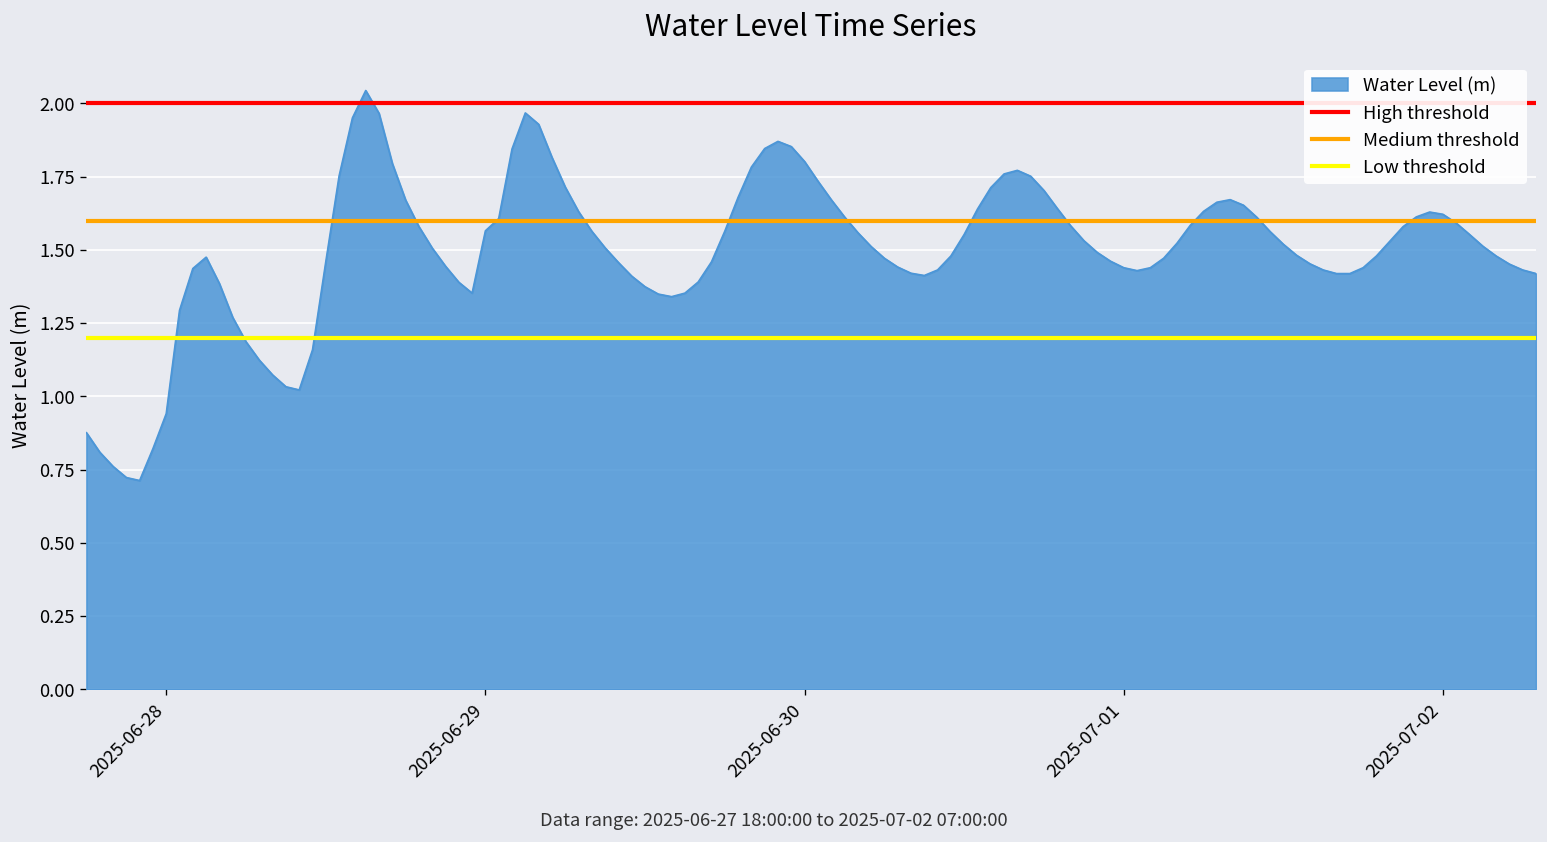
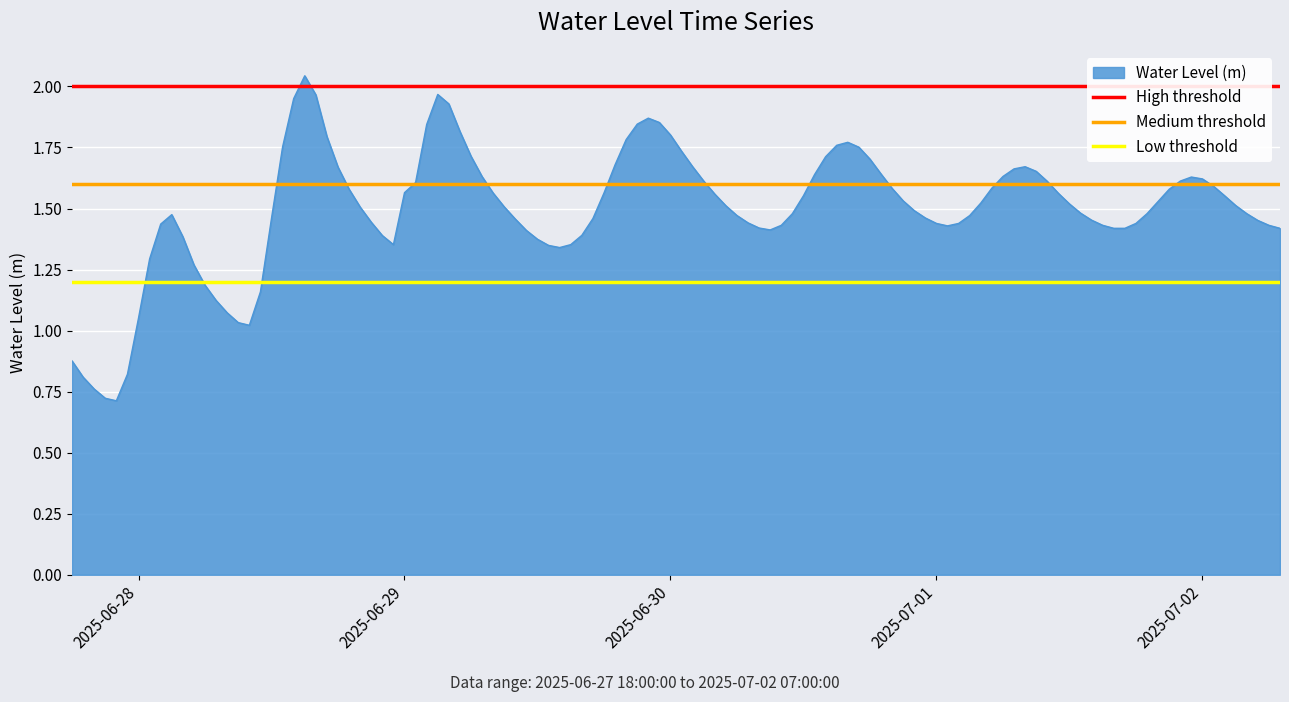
  {
-   "2025-06-28": 0.94,
+   "2025-06-28": 1.05,
    "2025-06-29": 1.56,
    "2025-06-30": 1.80,
    "2025-07-01": 1.44,
    "2025-07-02": 1.62
  }
